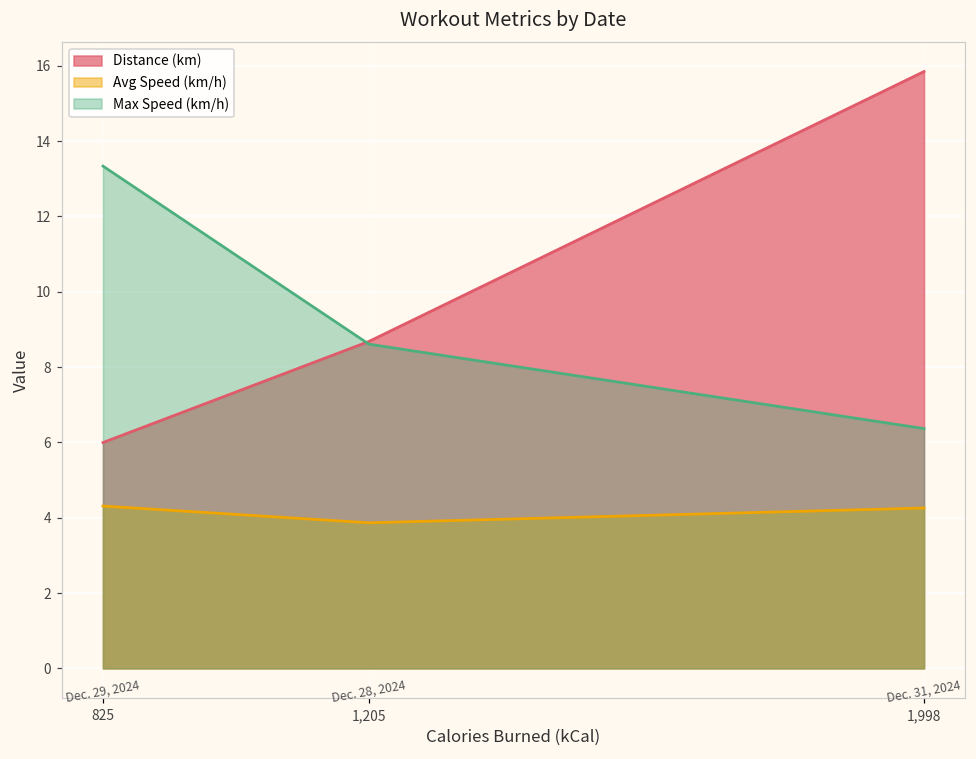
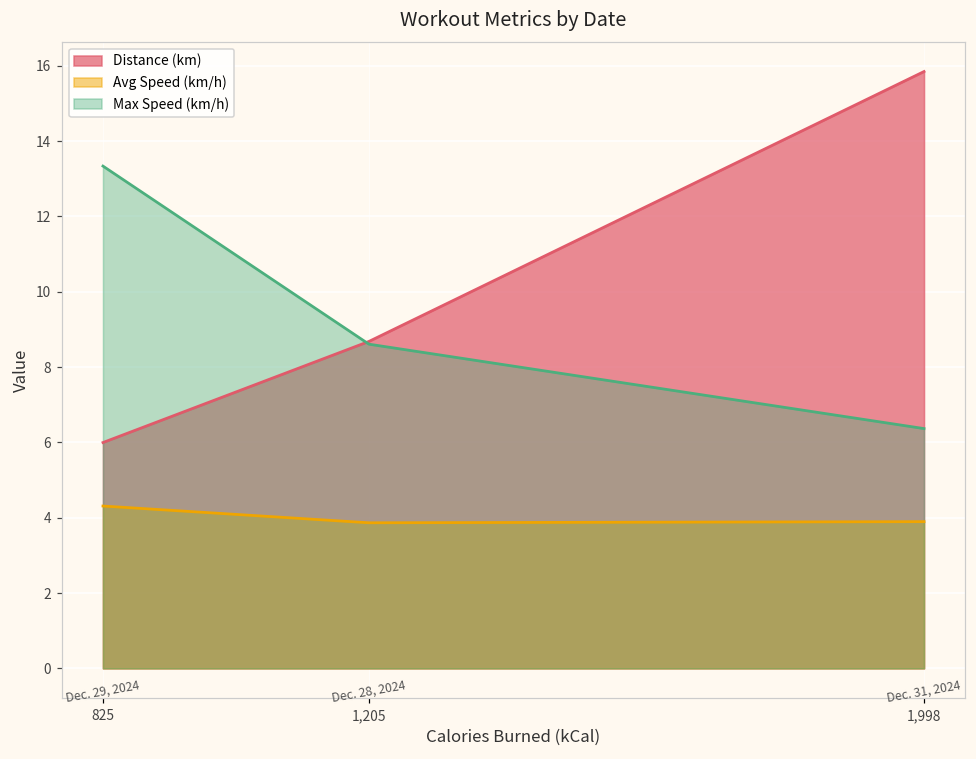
  {
    "Distance (km)": {
      "825": 6.0,
      "1,998": 15.8
    },
    "Avg Speed (km/h)": {
      "825": 4.3,
      "1,205": 3.9,
-     "1,998": 4.3
+     "1,998": 3.9
    },
    "Max Speed (km/h)": {
      "825": 13.3,
      "1,998": 6.4
    }
  }
